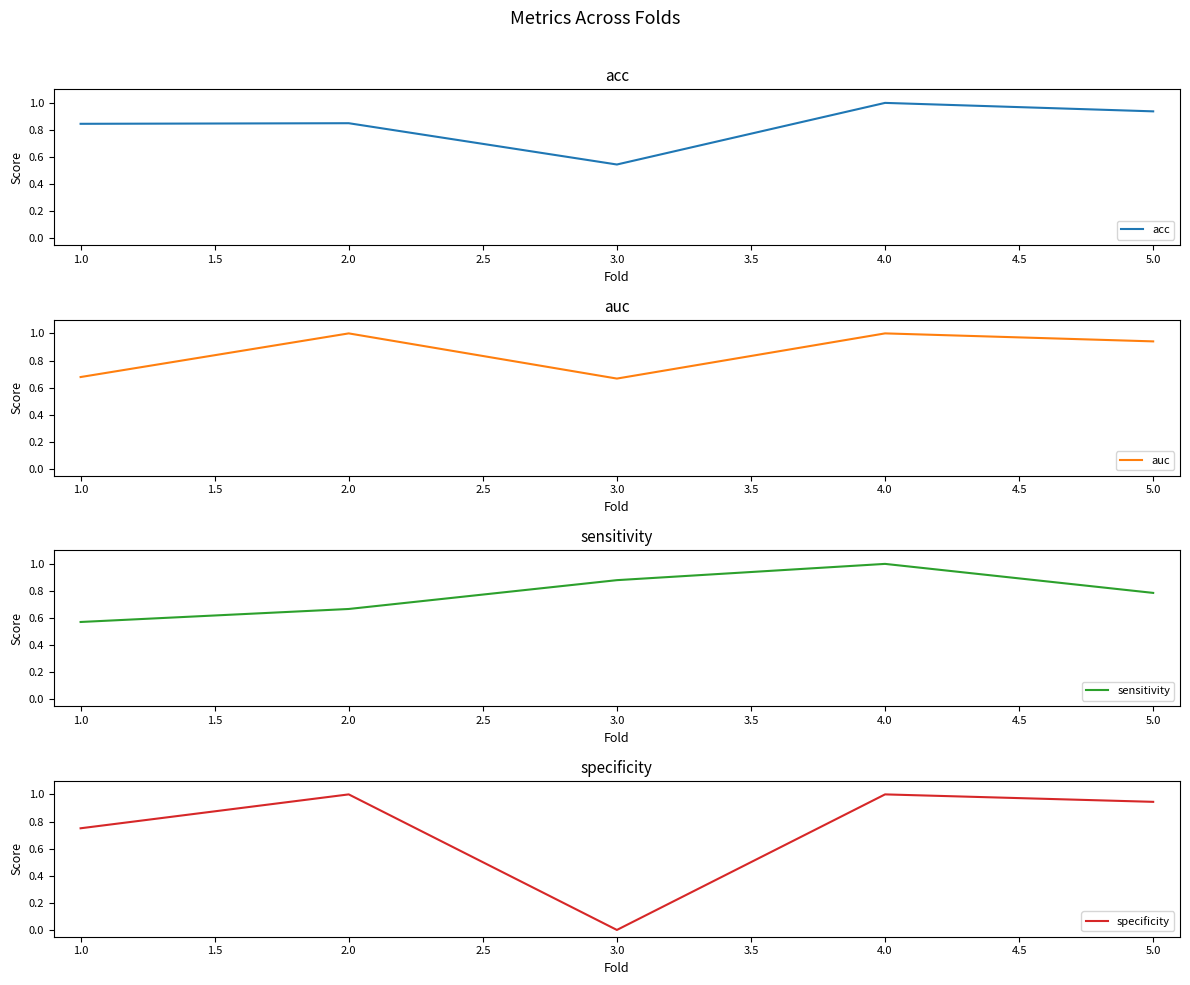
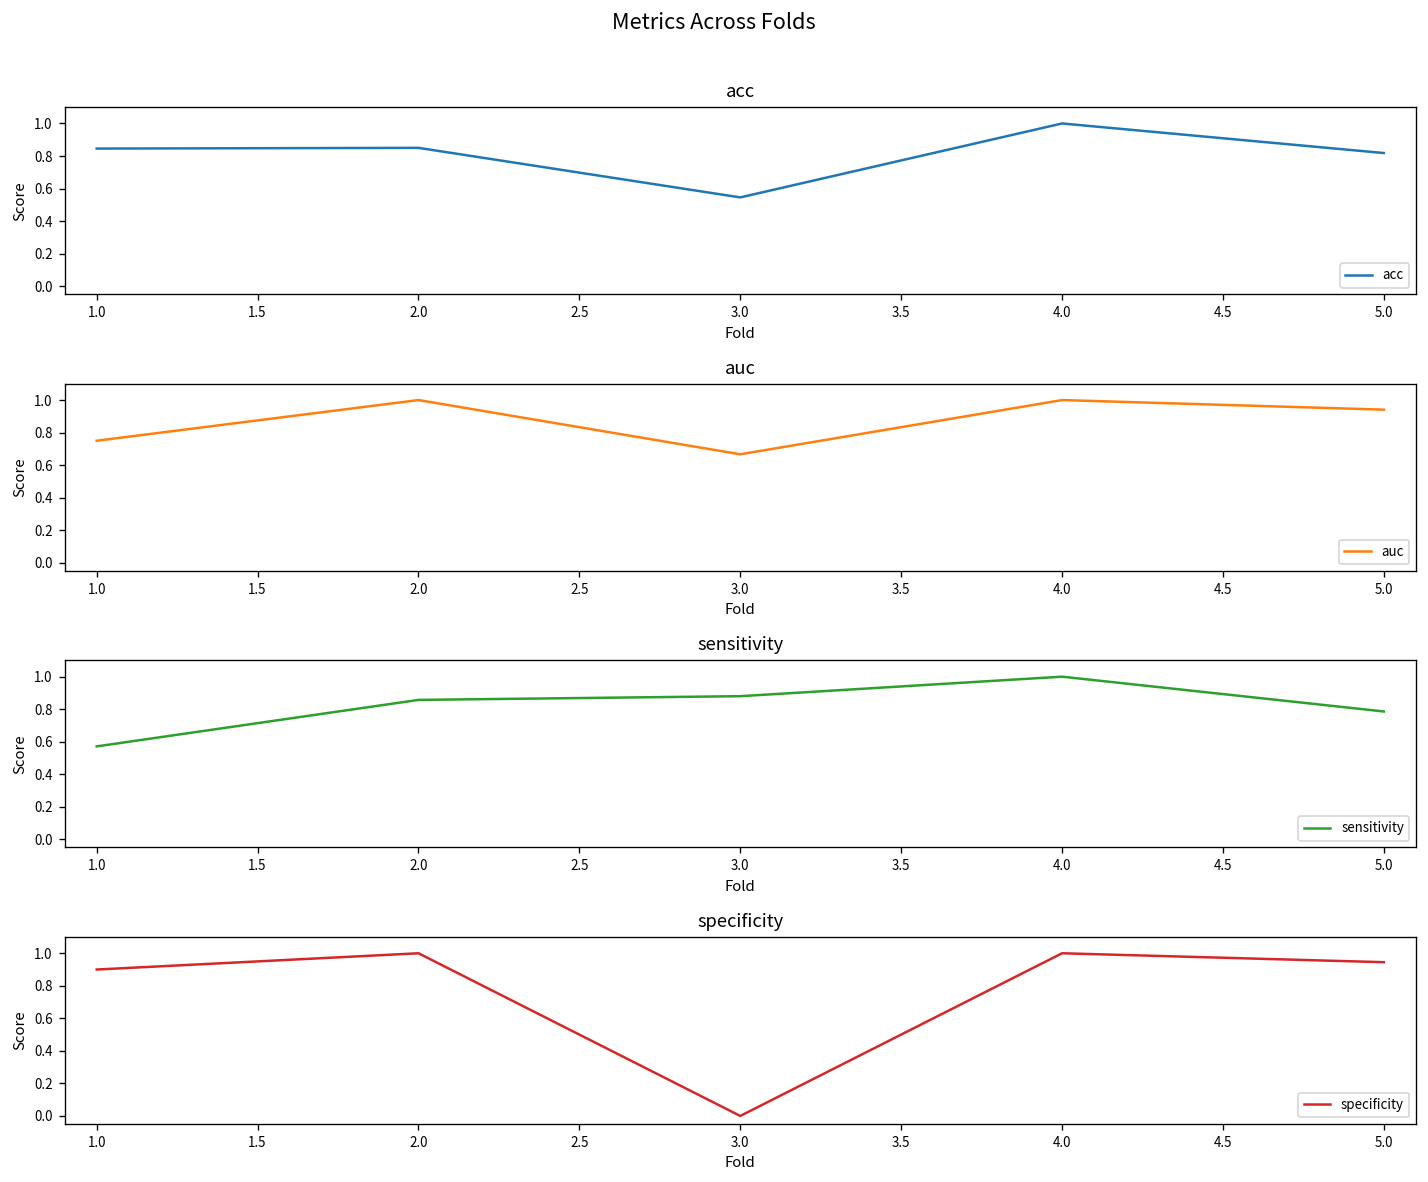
  {
    "acc": {
      "1.0": 0.85,
      "2.0": 0.85,
      "3.0": 0.55,
      "4.0": 1.00,
-     "5.0": 0.94
+     "5.0": 0.82
    },
    "auc": {
-     "1.0": 0.68,
+     "1.0": 0.75,
      "2.0": 1.00,
      "3.0": 0.67,
      "4.0": 1.00,
      "5.0": 0.94
    },
    "sensitivity": {
      "1.0": 0.57,
-     "2.0": 0.67,
+     "2.0": 0.86,
      "3.0": 0.88,
      "4.0": 1.00,
      "5.0": 0.79
    },
    "specificity": {
-     "1.0": 0.75,
+     "1.0": 0.90,
      "2.0": 1.00,
      "3.0": 0.00,
      "4.0": 1.00,
      "5.0": 0.95
    }
  }
